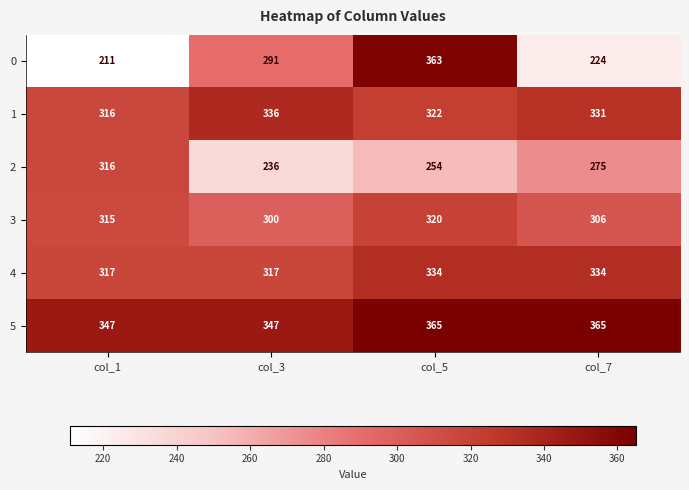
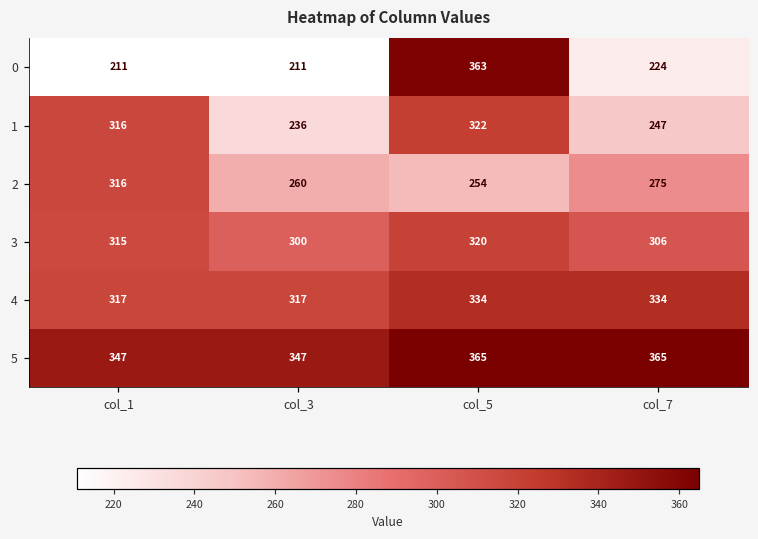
  {
    "0": {
      "col_1": 211,
-     "col_3": 291,
+     "col_3": 211,
      "col_5": 363,
      "col_7": 224
    },
    "1": {
      "col_1": 316,
-     "col_3": 336,
+     "col_3": 236,
      "col_5": 322,
-     "col_7": 331
+     "col_7": 247
    },
    "2": {
      "col_1": 316,
-     "col_3": 236,
+     "col_3": 260,
      "col_5": 254,
      "col_7": 275
    },
    "3": {
      "col_1": 315,
      "col_3": 300,
      "col_5": 320,
      "col_7": 306
    },
    "4": {
      "col_1": 317,
      "col_3": 317,
      "col_5": 334,
      "col_7": 334
    },
    "5": {
      "col_1": 347,
      "col_3": 347,
      "col_5": 365,
      "col_7": 365
    }
  }
